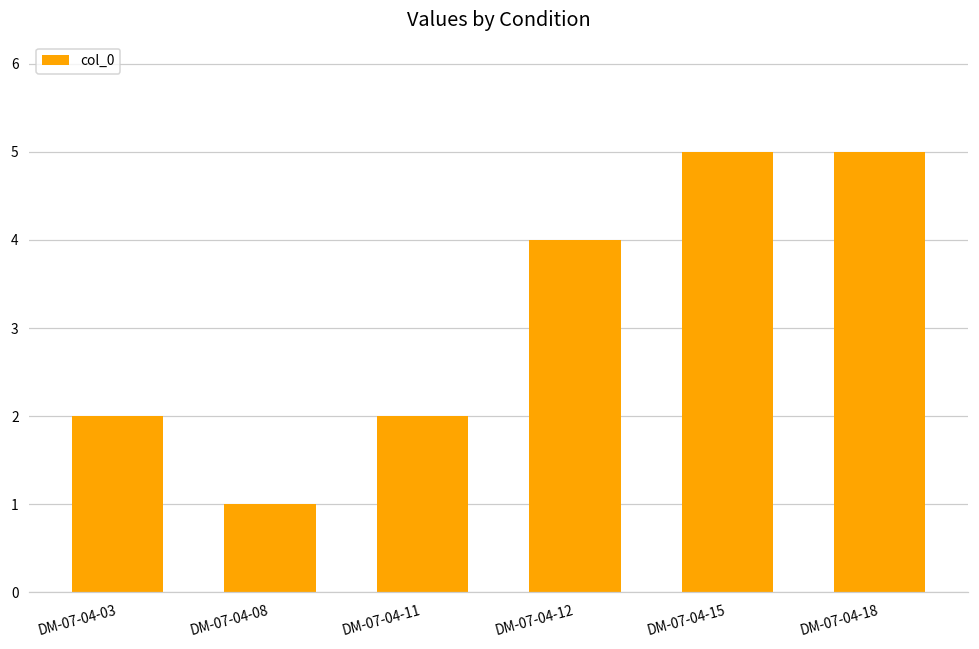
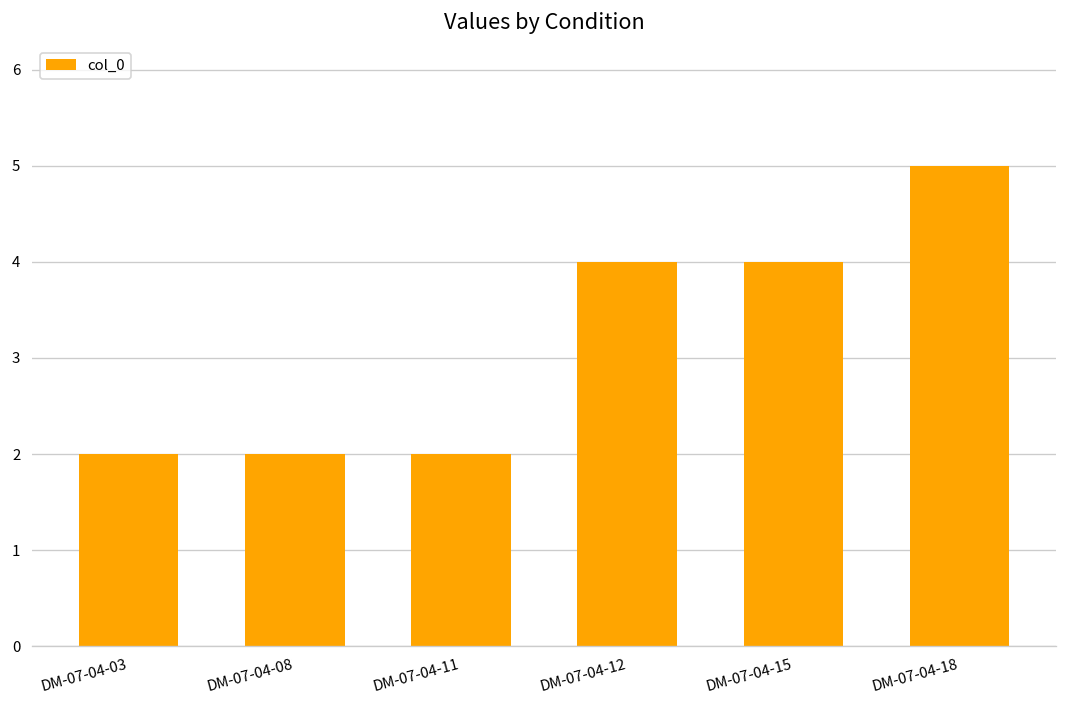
  {
    "DM-07-04-03": 2,
-   "DM-07-04-08": 1,
+   "DM-07-04-08": 2,
    "DM-07-04-11": 2,
    "DM-07-04-12": 4,
-   "DM-07-04-15": 5,
+   "DM-07-04-15": 4,
    "DM-07-04-18": 5
  }
